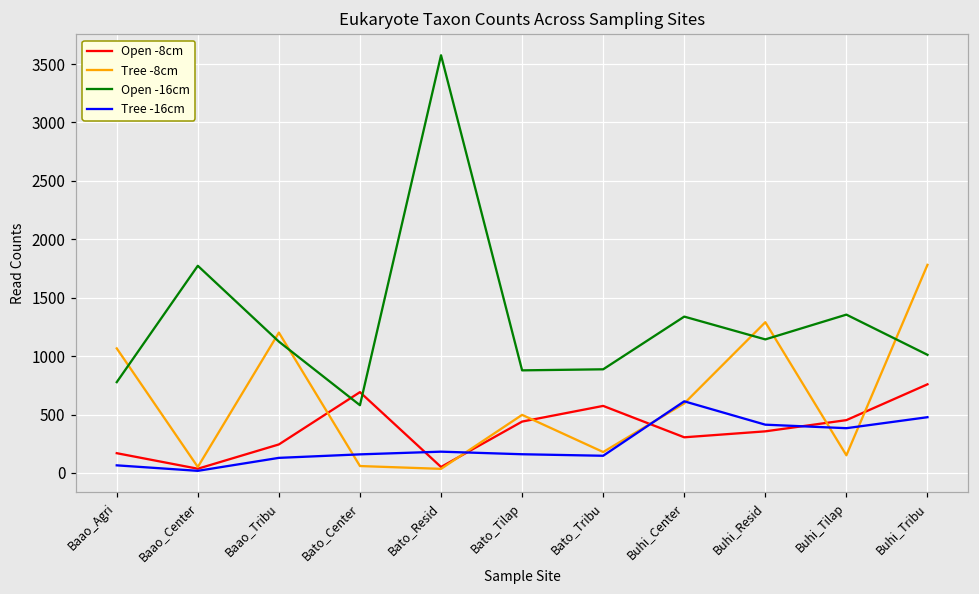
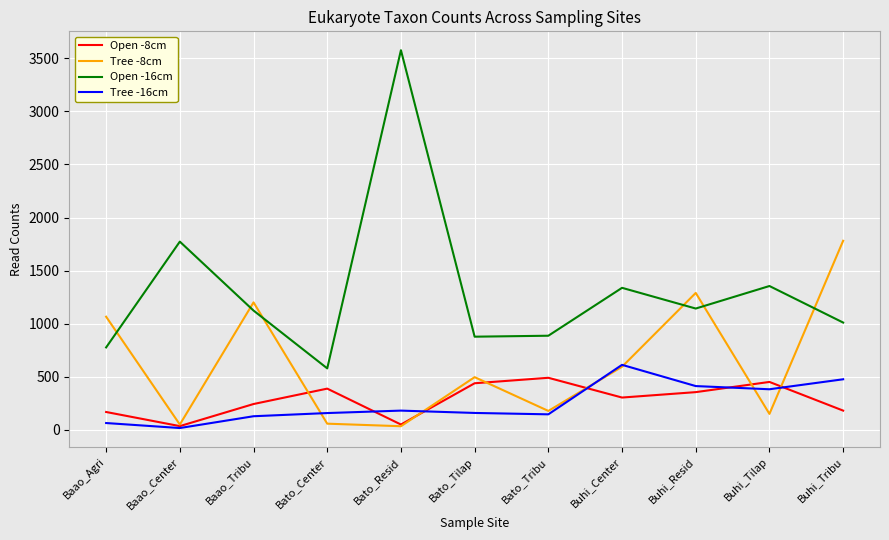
  {
    "Open -8cm": {
      "Baao_Agri": 170,
      "Baao_Tribu": 240,
-     "Bato_Center": 690,
+     "Bato_Center": 390,
      "Bato_Tilap": 440,
-     "Bato_Tribu": 570,
+     "Bato_Tribu": 490,
      "Buhi_Center": 310,
      "Buhi_Resid": 360,
      "Buhi_Tilap": 450,
-     "Buhi_Tribu": 760
+     "Buhi_Tribu": 180
    },
    "Tree -8cm": {
      "Baao_Agri": 1070,
      "Baao_Tribu": 1200,
      "Bato_Center": 60,
      "Bato_Tilap": 500,
      "Bato_Tribu": 180,
      "Buhi_Resid": 1290,
      "Buhi_Tilap": 150,
      "Buhi_Tribu": 1780
    },
    "Open -16cm": {
      "Baao_Agri": 780,
      "Baao_Center": 1770,
      "Baao_Tribu": 1120,
      "Bato_Center": 580,
      "Bato_Resid": 3580,
      "Bato_Tilap": 880,
      "Bato_Tribu": 890,
      "Buhi_Center": 1340,
      "Buhi_Resid": 1140,
      "Buhi_Tilap": 1360,
      "Buhi_Tribu": 1010
    },
    "Tree -16cm": {
      "Baao_Agri": 70,
      "Baao_Tribu": 130,
      "Bato_Center": 160,
      "Bato_Resid": 180,
      "Bato_Tilap": 160,
      "Bato_Tribu": 150,
      "Buhi_Resid": 410,
      "Buhi_Tilap": 380,
      "Buhi_Tribu": 480
    }
  }
